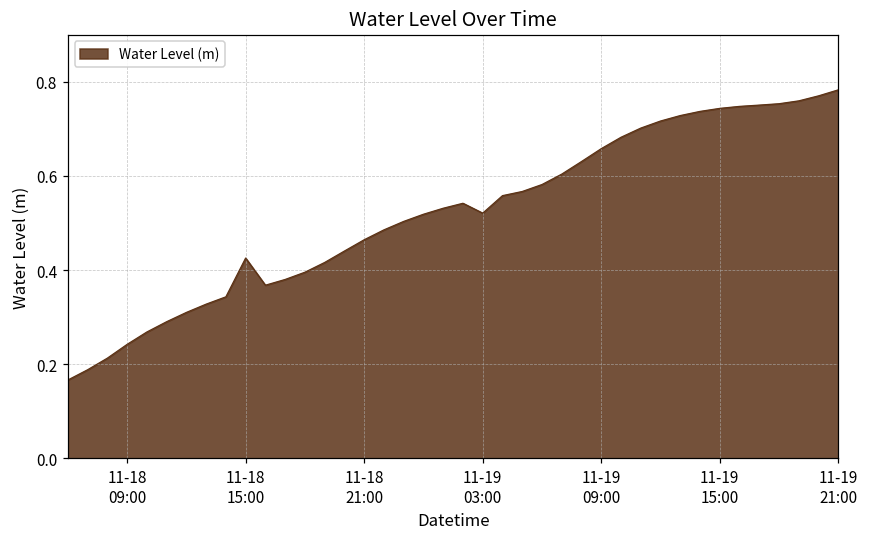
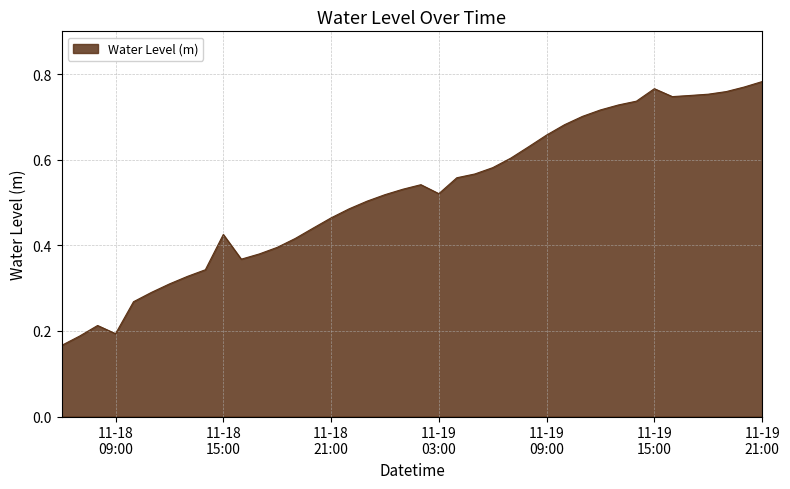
  {
-   "11-18 09:00": 0.24,
+   "11-18 09:00": 0.19,
    "11-18 15:00": 0.43,
    "11-18 21:00": 0.46,
    "11-19 03:00": 0.52,
    "11-19 09:00": 0.66,
-   "11-19 15:00": 0.74,
+   "11-19 15:00": 0.77,
    "11-19 21:00": 0.78
  }
